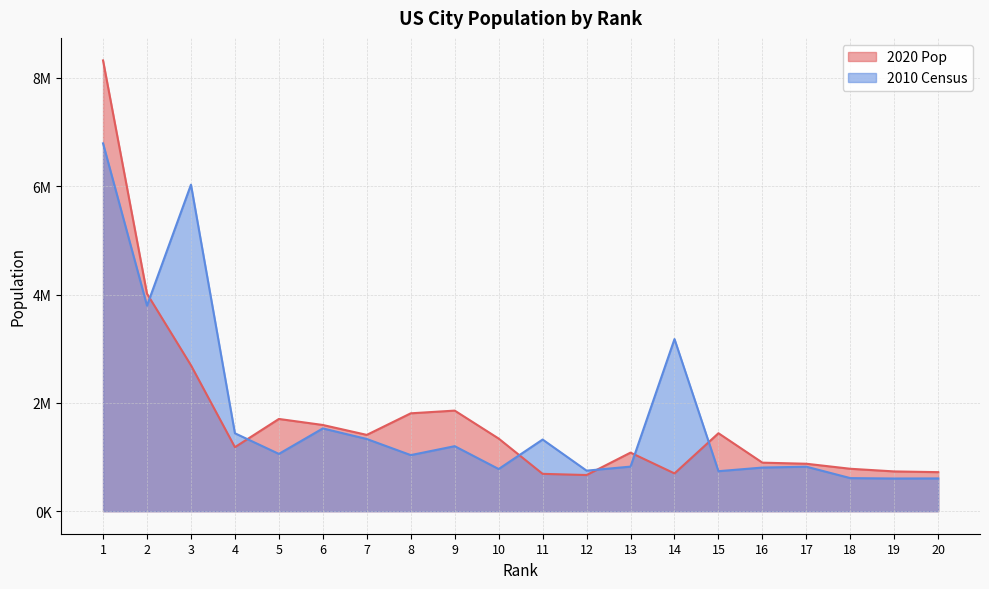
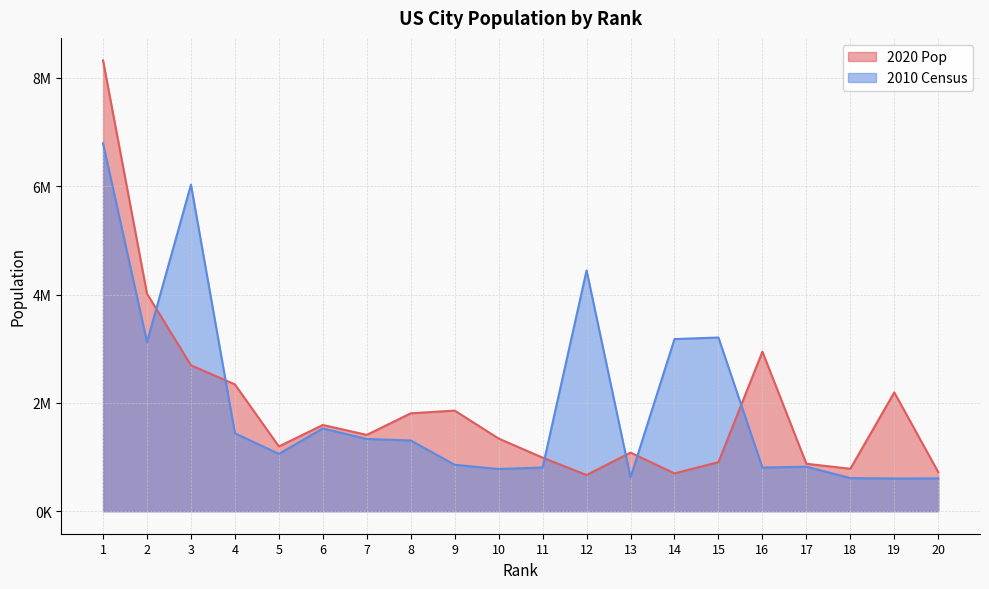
  {
    "2020 Pop": {
      "1": 8300000,
      "2": 4000000,
      "3": 2700000,
-     "4": 1200000,
-     "5": 1700000,
+     "4": 2300000,
+     "5": 1200000,
      "6": 1600000,
      "7": 1400000,
      "8": 1800000,
      "9": 1900000,
      "10": 1300000,
-     "11": 700000,
+     "11": 1000000,
      "12": 700000,
      "13": 1100000,
      "14": 700000,
-     "15": 1400000,
-     "16": 900000,
+     "15": 900000,
+     "16": 2900000,
      "17": 900000,
      "18": 800000,
-     "19": 700000,
+     "19": 2200000,
      "20": 700000
    },
    "2010 Census": {
      "1": 6800000,
-     "2": 3800000,
+     "2": 3100000,
      "3": 6000000,
      "4": 1400000,
      "5": 1100000,
      "6": 1500000,
      "7": 1300000,
-     "8": 1000000,
-     "9": 1200000,
+     "8": 1300000,
+     "9": 900000,
      "10": 800000,
-     "11": 1300000,
-     "12": 700000,
-     "13": 800000,
+     "11": 800000,
+     "12": 4400000,
+     "13": 600000,
      "14": 3200000,
-     "15": 700000,
+     "15": 3200000,
      "16": 800000,
      "17": 800000,
      "18": 600000,
      "19": 600000,
      "20": 600000
    }
  }
